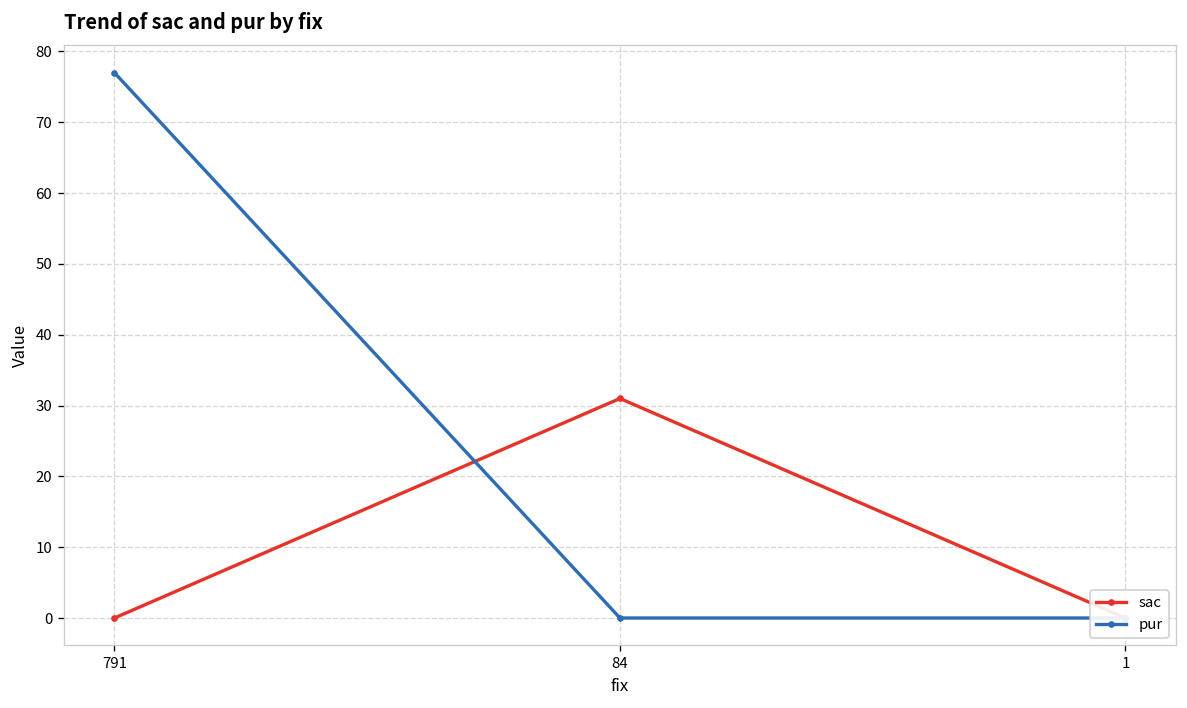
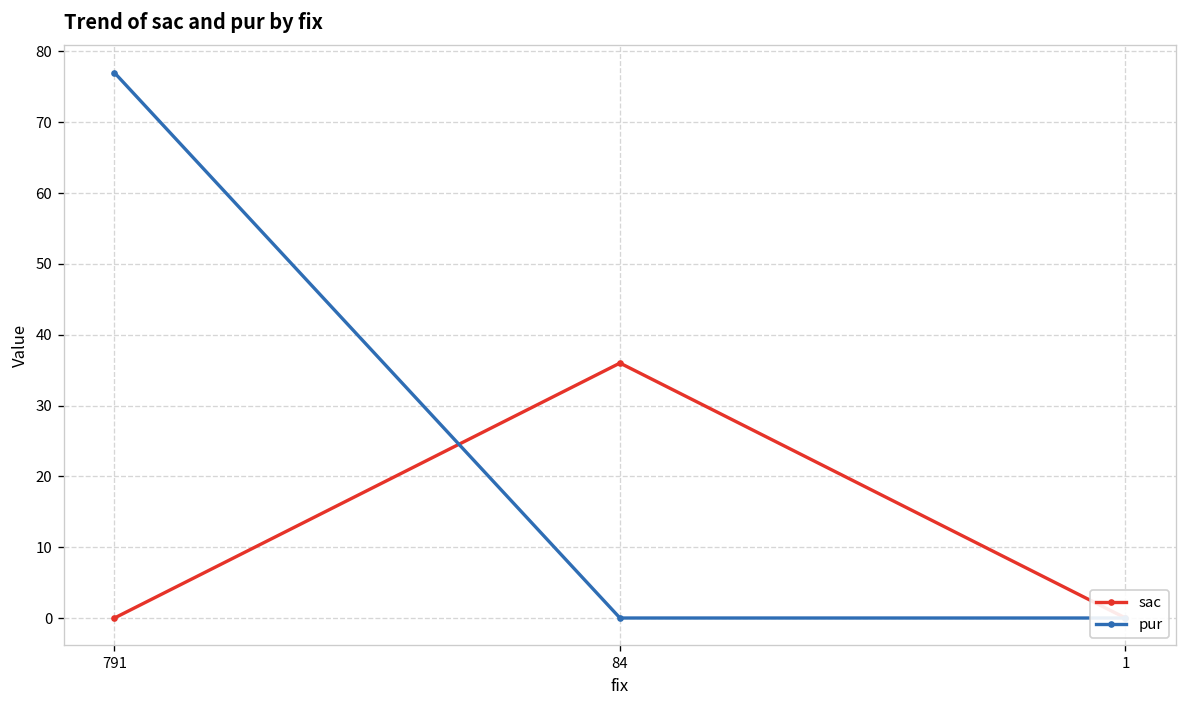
  {
    "sac": {
      "791": 0,
-     "84": 31
+     "84": 36
    },
    "pur": {
      "791": 77,
      "84": 0
    }
  }
